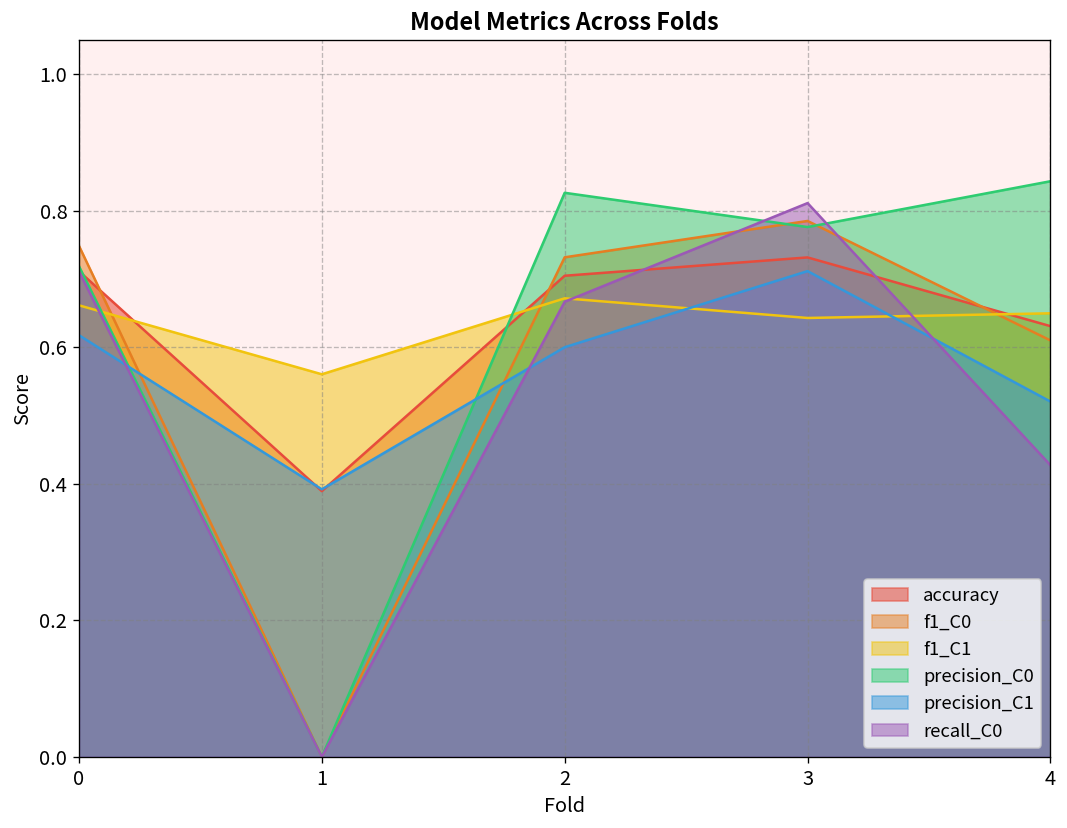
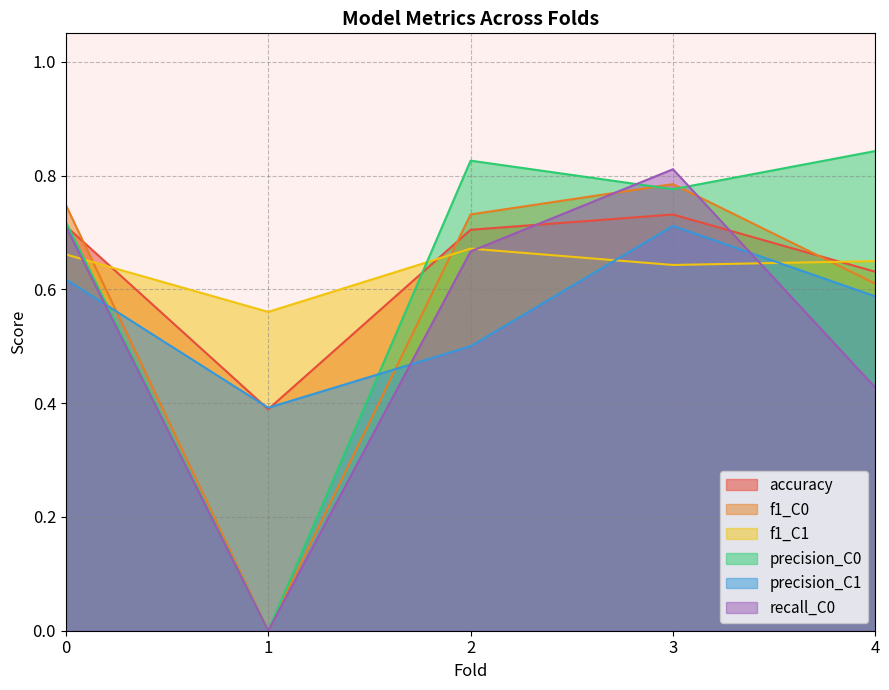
  {
    "precision_C0": {
      "0": 0.72,
      "2": 0.83,
      "3": 0.78,
      "4": 0.84
    },
    "precision_C1": {
      "0": 0.62,
-     "2": 0.6,
+     "2": 0.5,
      "3": 0.71,
-     "4": 0.52
+     "4": 0.59
    },
    "recall_C0": {
      "2": 0.67,
      "3": 0.81,
      "4": 0.43
    }
  }
